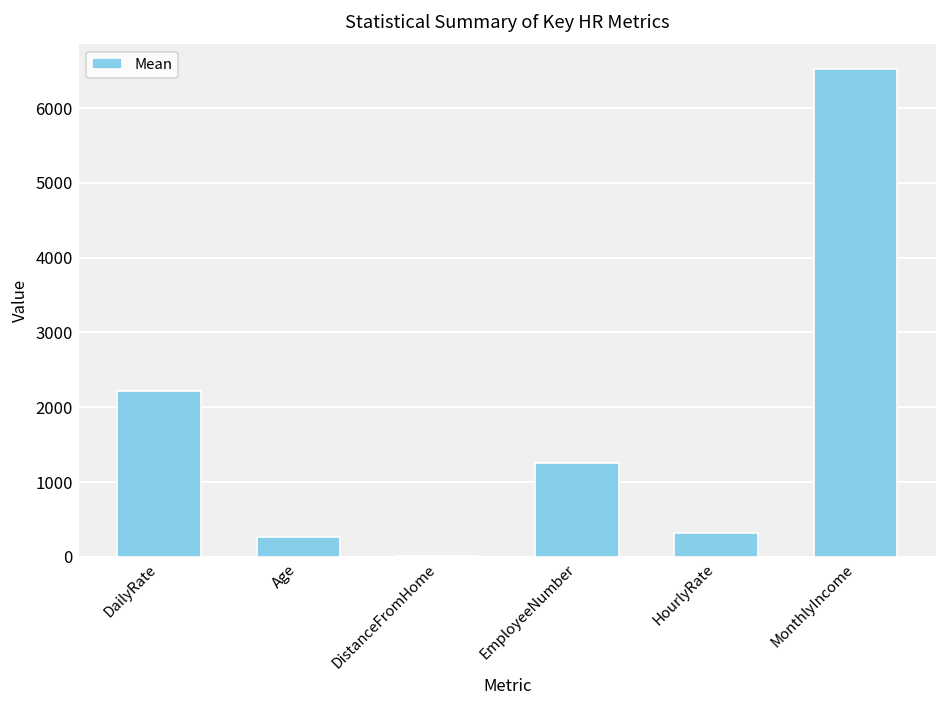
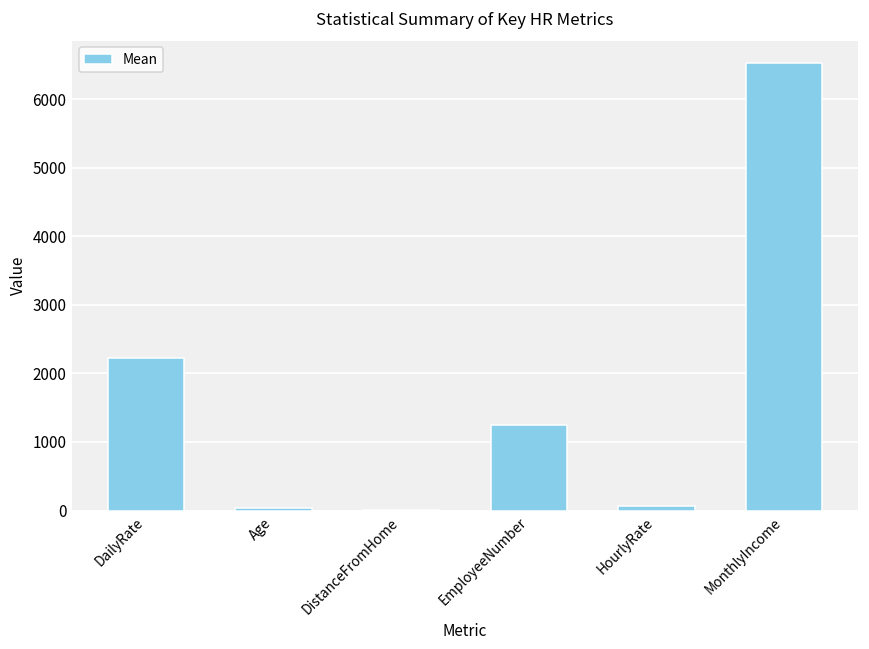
  {
    "DailyRate": 2200,
-   "Age": 300,
+   "Age": 0,
    "EmployeeNumber": 1300,
-   "HourlyRate": 300,
+   "HourlyRate": 100,
    "MonthlyIncome": 6500
  }
